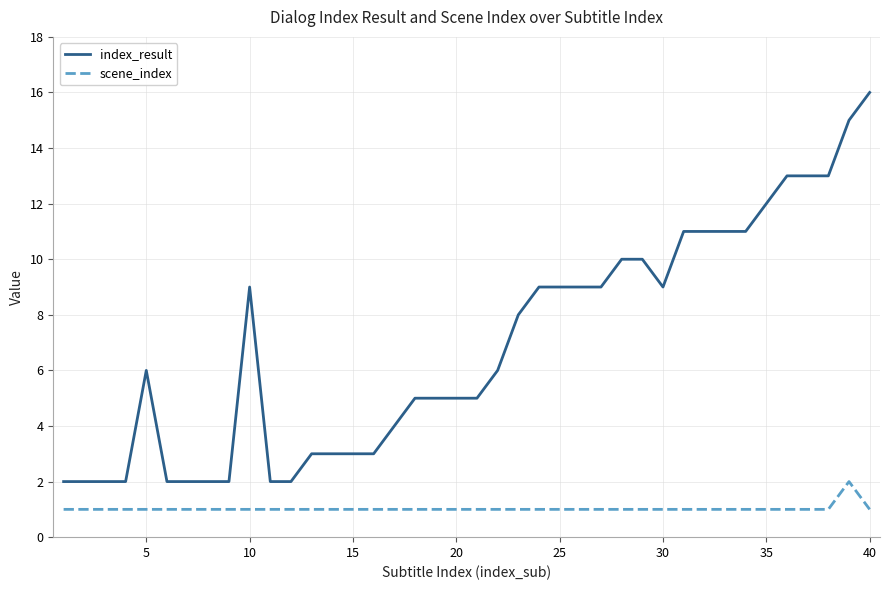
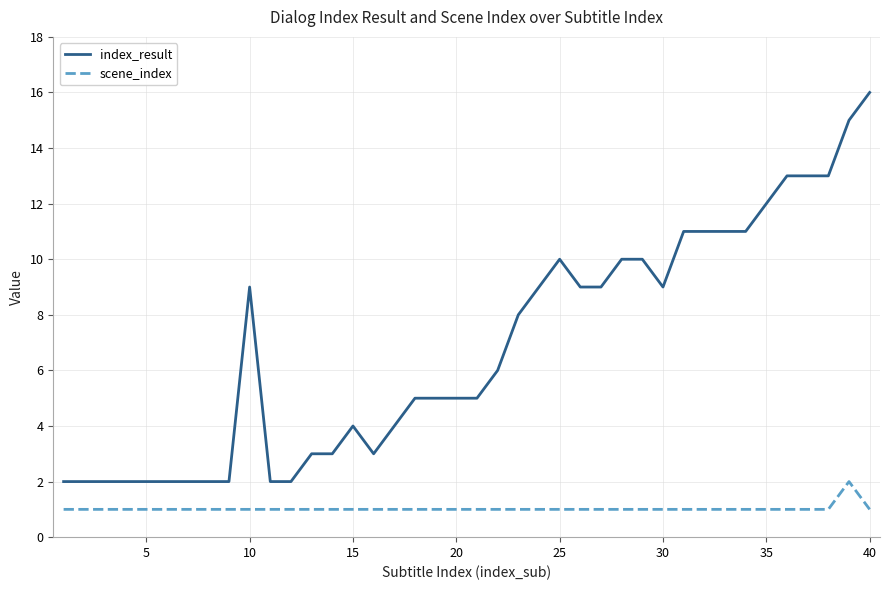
  {
    "index_result": {
-     "5": 6,
+     "5": 2,
      "10": 9,
-     "15": 3,
+     "15": 4,
      "20": 5,
-     "25": 9,
+     "25": 10,
      "30": 9,
      "35": 12,
      "40": 16
    },
    "scene_index": {
      "5": 1,
      "10": 1,
      "15": 1,
      "20": 1,
      "25": 1,
      "30": 1,
      "35": 1,
      "40": 1
    }
  }
